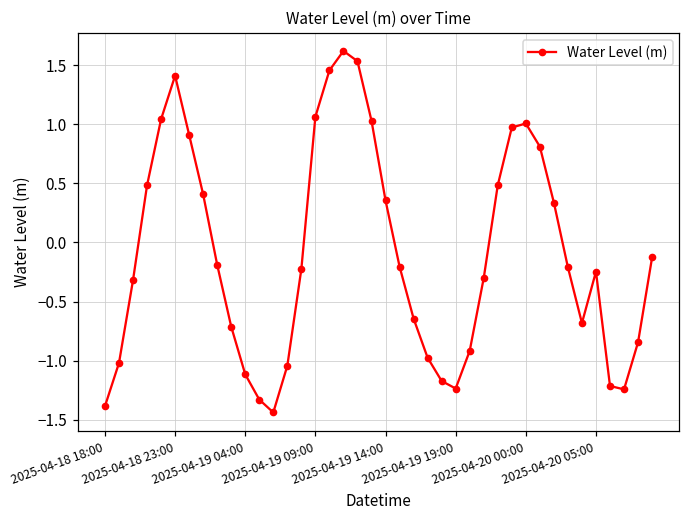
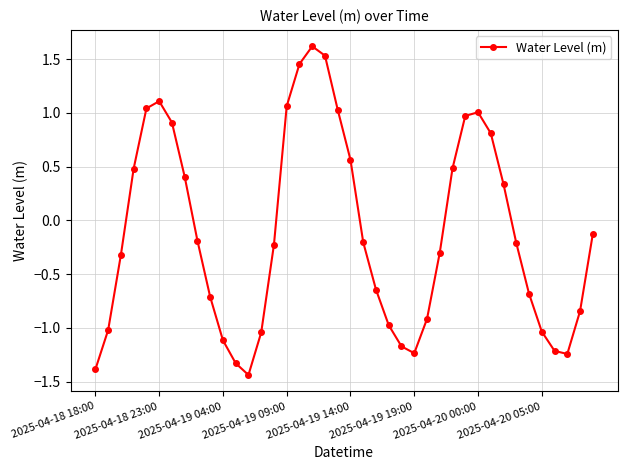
  {
    "2025-04-18 18:00": -1.39,
-   "2025-04-18 23:00": 1.41,
+   "2025-04-18 23:00": 1.11,
    "2025-04-19 04:00": -1.12,
    "2025-04-19 09:00": 1.06,
-   "2025-04-19 14:00": 0.36,
+   "2025-04-19 14:00": 0.56,
    "2025-04-19 19:00": -1.24,
    "2025-04-20 00:00": 1.01,
-   "2025-04-20 05:00": -0.25
+   "2025-04-20 05:00": -1.04
  }
